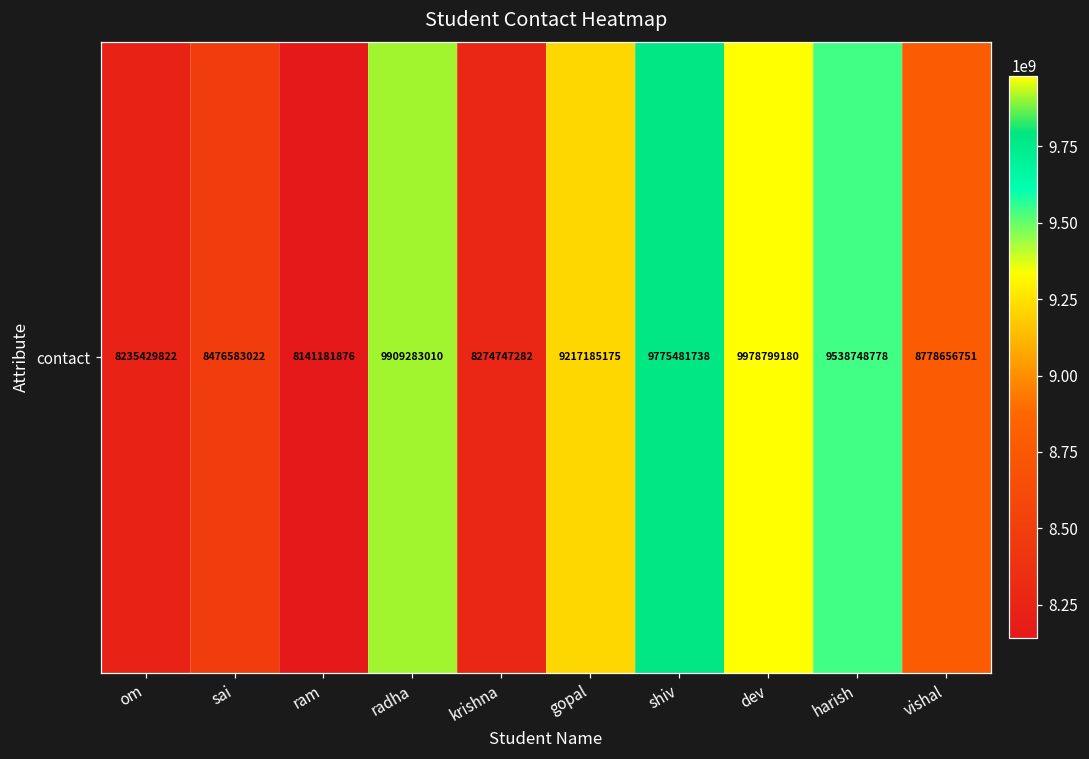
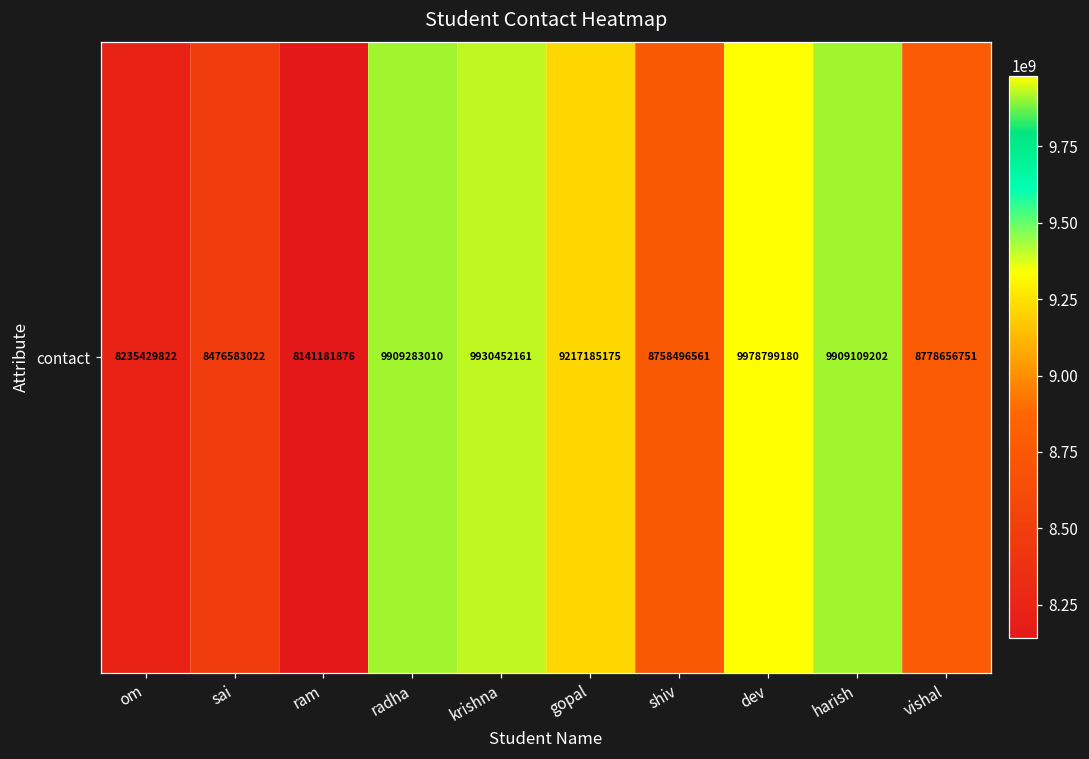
  {
    "contact": {
      "om": 8235429822,
      "sai": 8476583022,
      "ram": 8141181876,
      "radha": 9909283010,
-     "krishna": 8274747282,
+     "krishna": 9930452161,
      "gopal": 9217185175,
-     "shiv": 9775481738,
+     "shiv": 8758496561,
      "dev": 9978799180,
-     "harish": 9538748778,
+     "harish": 9909109202,
      "vishal": 8778656751
    }
  }
